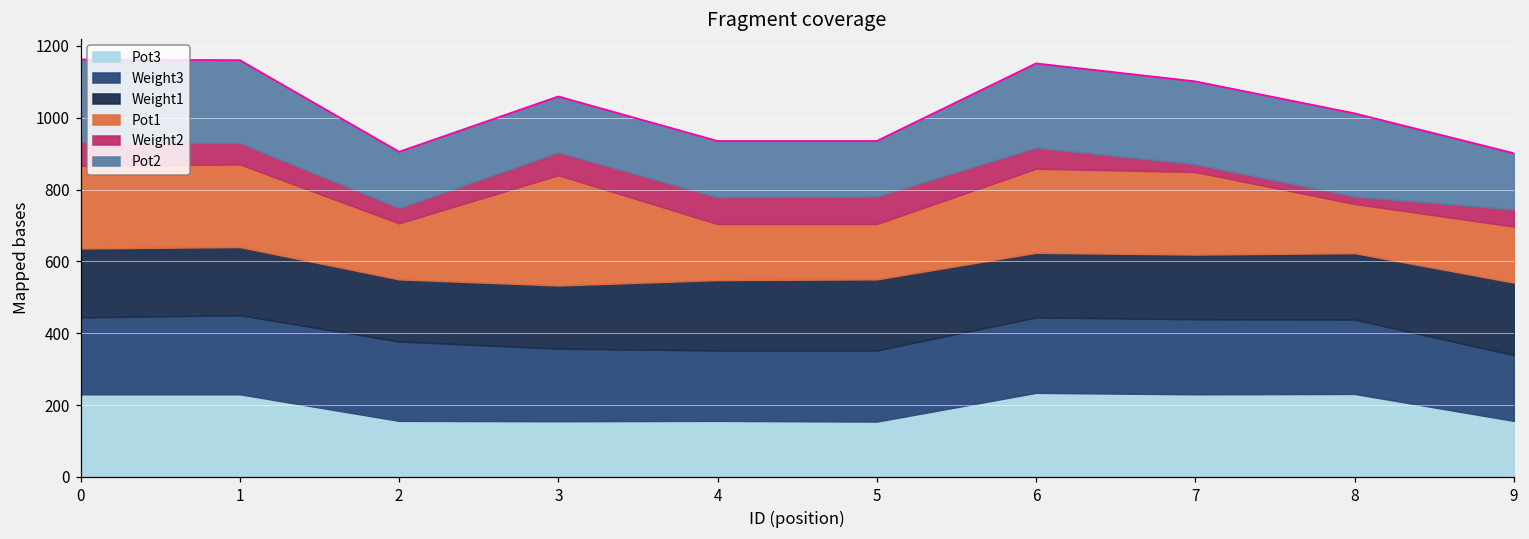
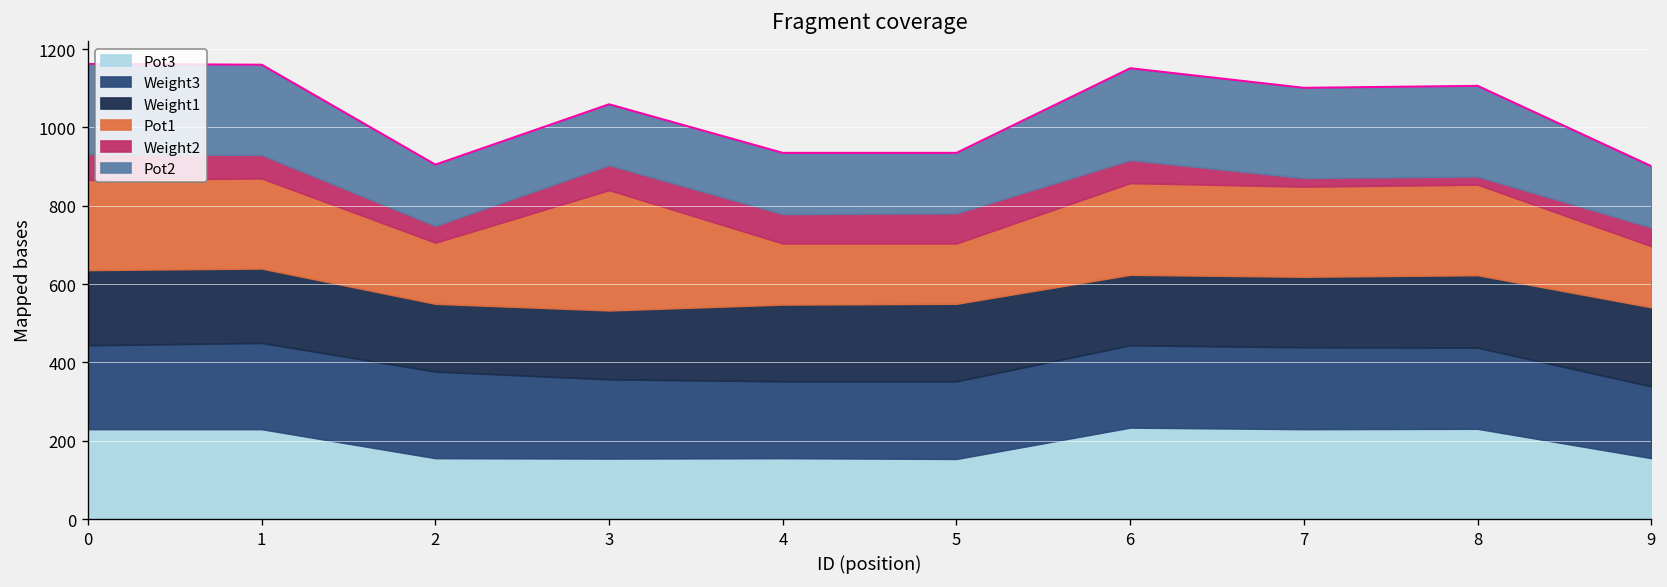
  {
    "Pot3": {
      "0": 230,
      "1": 230,
      "2": 160,
      "3": 160,
      "4": 160,
      "5": 150,
      "6": 230,
      "7": 230,
      "8": 230,
      "9": 160
    },
    "Pot1": {
      "0": 230,
      "1": 230,
      "2": 160,
      "3": 310,
      "4": 160,
      "5": 150,
      "6": 230,
      "7": 230,
-     "8": 140,
+     "8": 230,
      "9": 160
    },
    "Weight2": {
      "0": 70,
      "1": 60,
      "2": 40,
      "3": 60,
      "4": 80,
      "5": 80,
      "6": 60,
      "7": 20,
      "8": 20,
      "9": 50
    },
    "Pot2": {
      "0": 230,
      "1": 230,
      "2": 160,
      "3": 160,
      "4": 160,
      "5": 150,
      "6": 230,
      "7": 230,
      "8": 230,
      "9": 160
    }
  }
